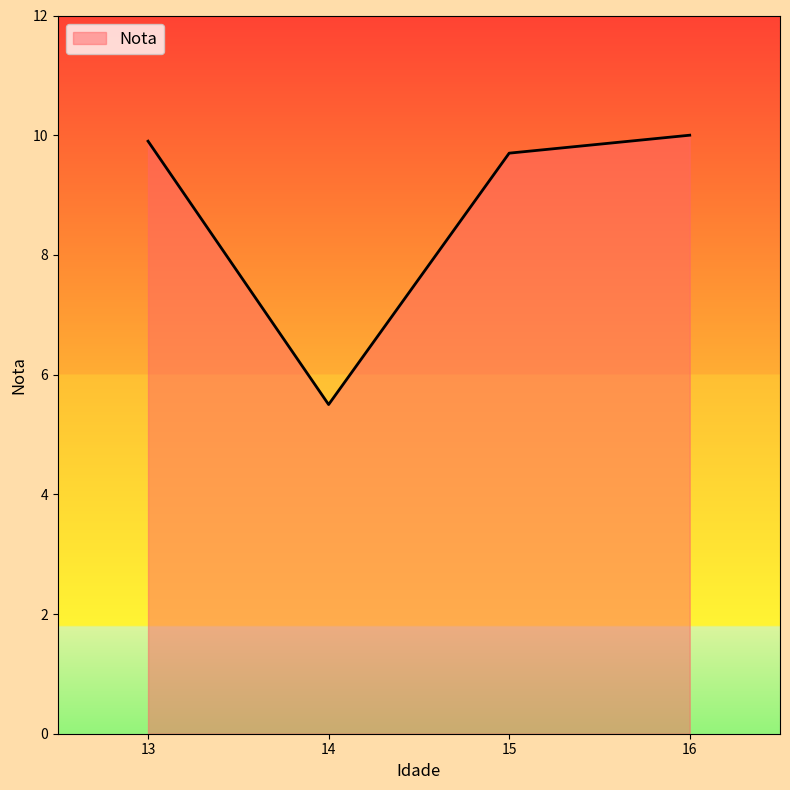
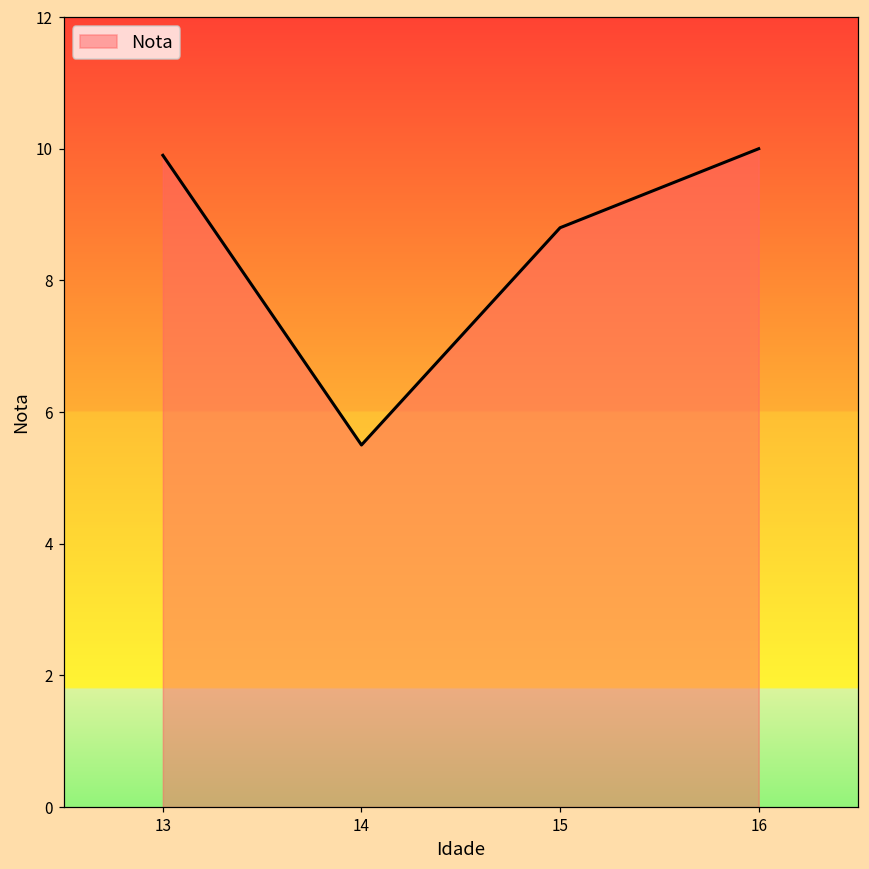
  {
    "13": 9.9,
    "14": 5.5,
-   "15": 9.7,
+   "15": 8.8,
    "16": 10.0
  }
